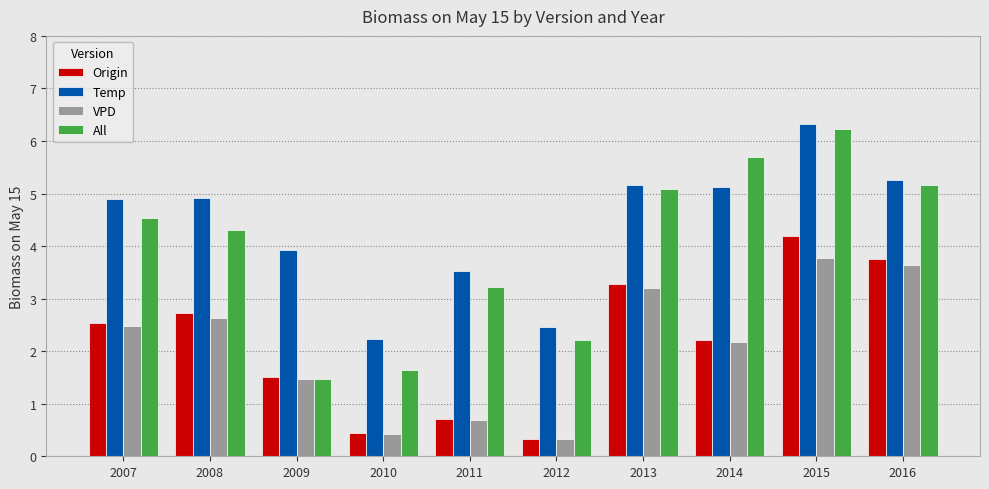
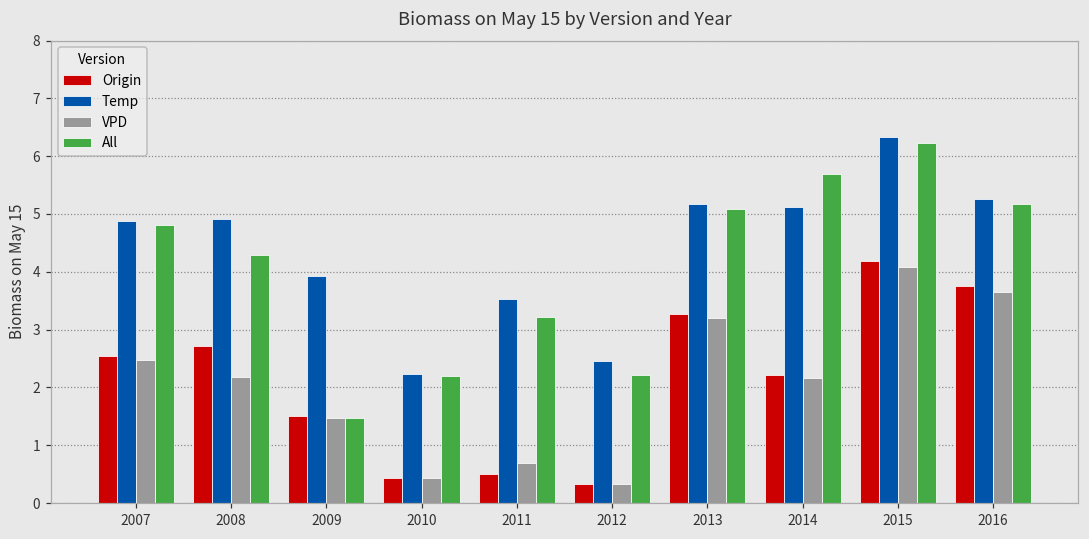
  {
    "Origin": {
      "2007": 2.5,
      "2008": 2.7,
      "2009": 1.5,
      "2010": 0.4,
-     "2011": 0.7,
+     "2011": 0.5,
      "2012": 0.3,
      "2013": 3.3,
      "2014": 2.2,
      "2015": 4.2,
      "2016": 3.8
    },
    "Temp": {
      "2007": 4.9,
      "2008": 4.9,
      "2009": 3.9,
      "2010": 2.2,
      "2011": 3.5,
      "2012": 2.5,
      "2013": 5.2,
      "2014": 5.1,
      "2015": 6.3,
      "2016": 5.3
    },
    "VPD": {
      "2007": 2.5,
-     "2008": 2.6,
+     "2008": 2.2,
      "2009": 1.5,
      "2010": 0.4,
      "2011": 0.7,
      "2012": 0.3,
      "2013": 3.2,
      "2014": 2.2,
-     "2015": 3.8,
+     "2015": 4.1,
      "2016": 3.6
    },
    "All": {
-     "2007": 4.5,
+     "2007": 4.8,
      "2008": 4.3,
      "2009": 1.5,
-     "2010": 1.6,
+     "2010": 2.2,
      "2011": 3.2,
      "2012": 2.2,
      "2013": 5.1,
      "2014": 5.7,
      "2015": 6.2,
      "2016": 5.2
    }
  }
